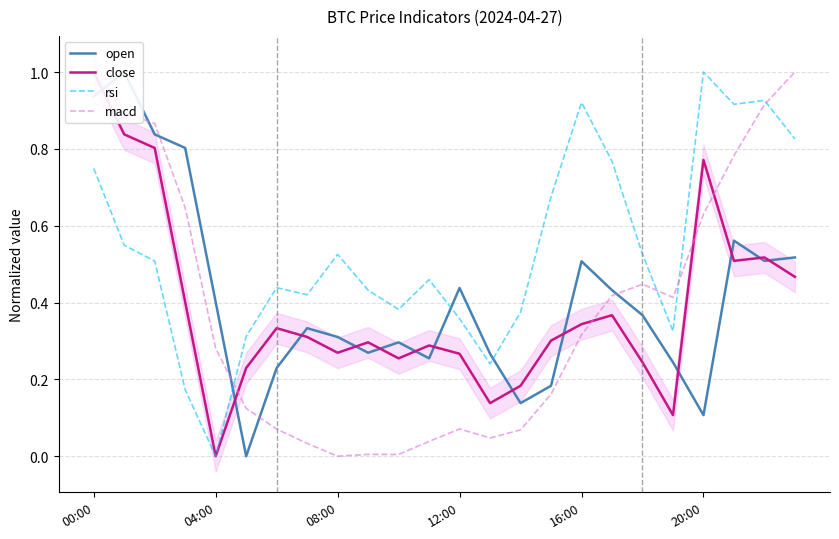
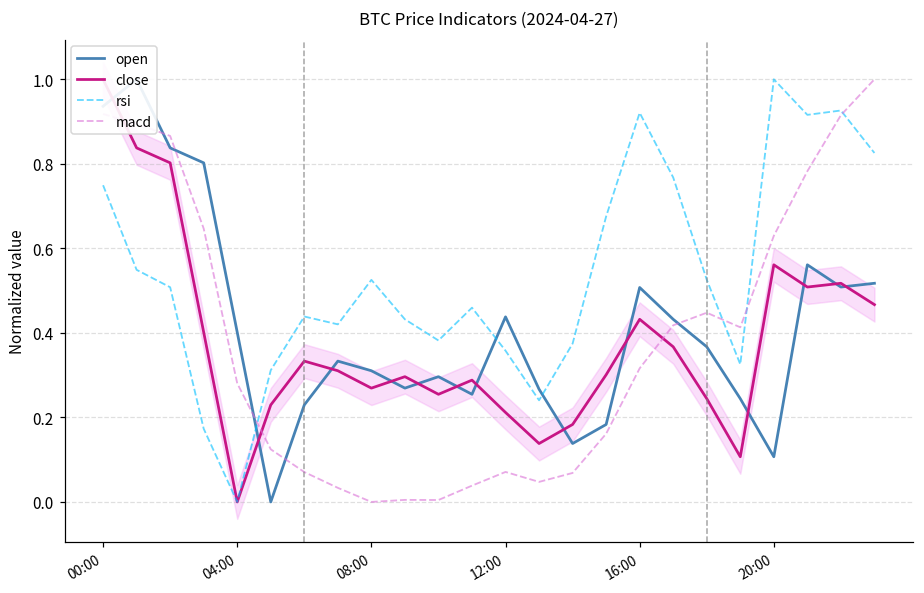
  {
    "open": {
      "04:00": 0.40,
      "12:00": 0.44,
      "16:00": 0.51,
      "20:00": 0.11
    },
    "close": {
      "08:00": 0.27,
-     "12:00": 0.27,
-     "16:00": 0.34,
-     "20:00": 0.77
+     "12:00": 0.21,
+     "16:00": 0.43,
+     "20:00": 0.56
    },
    "rsi": {
      "00:00": 0.75,
      "08:00": 0.53,
      "12:00": 0.36,
      "16:00": 0.92,
      "20:00": 1.00
    }
  }
